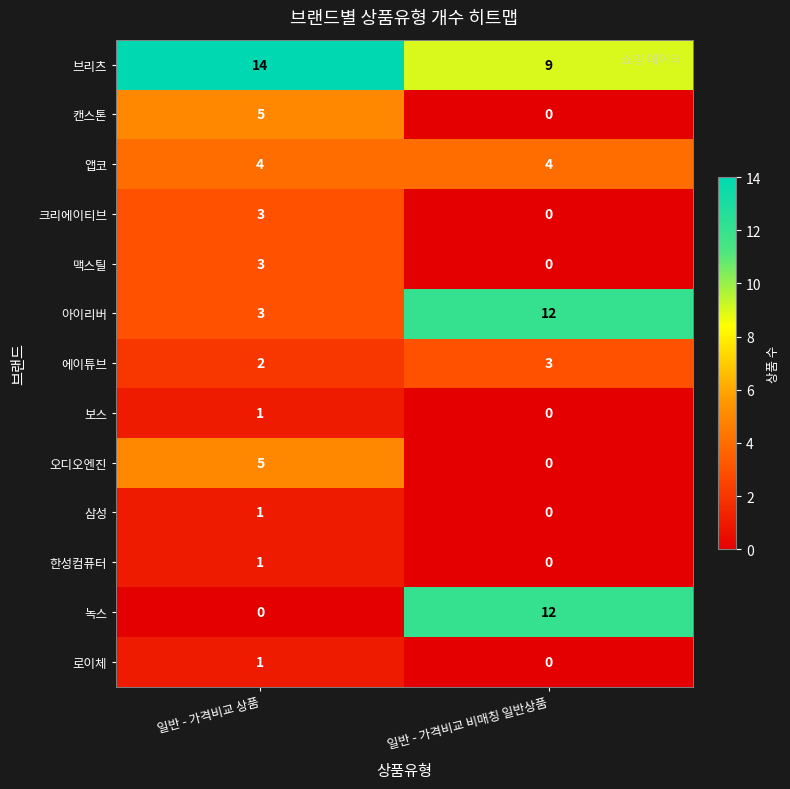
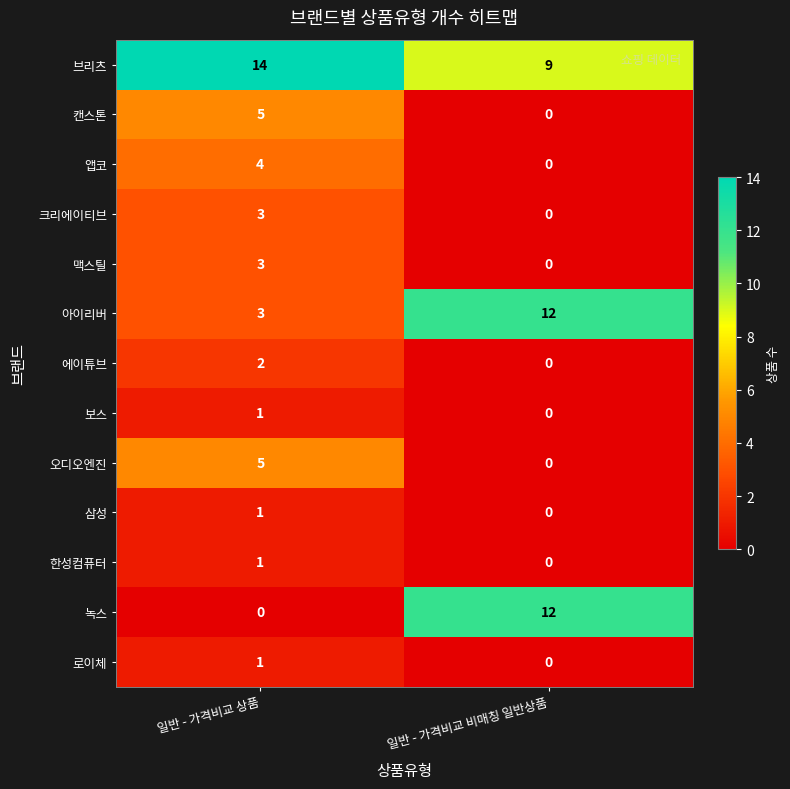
  {
    "브리츠": {
      "일반 - 가격비교 상품": 14
    },
    "캔스톤": {
      "일반 - 가격비교 상품": 5,
      "일반 - 가격비교 비매칭 일반상품": 0
    },
    "앱코": {
      "일반 - 가격비교 상품": 4,
-     "일반 - 가격비교 비매칭 일반상품": 4
+     "일반 - 가격비교 비매칭 일반상품": 0
    },
    "크리에이티브": {
      "일반 - 가격비교 상품": 3,
      "일반 - 가격비교 비매칭 일반상품": 0
    },
    "맥스틸": {
      "일반 - 가격비교 상품": 3,
      "일반 - 가격비교 비매칭 일반상품": 0
    },
    "아이리버": {
      "일반 - 가격비교 상품": 3,
      "일반 - 가격비교 비매칭 일반상품": 12
    },
    "에이튜브": {
      "일반 - 가격비교 상품": 2,
-     "일반 - 가격비교 비매칭 일반상품": 3
+     "일반 - 가격비교 비매칭 일반상품": 0
    },
    "보스": {
      "일반 - 가격비교 상품": 1,
      "일반 - 가격비교 비매칭 일반상품": 0
    },
    "오디오엔진": {
      "일반 - 가격비교 상품": 5,
      "일반 - 가격비교 비매칭 일반상품": 0
    },
    "삼성": {
      "일반 - 가격비교 상품": 1,
      "일반 - 가격비교 비매칭 일반상품": 0
    },
    "한성컴퓨터": {
      "일반 - 가격비교 상품": 1,
      "일반 - 가격비교 비매칭 일반상품": 0
    },
    "녹스": {
      "일반 - 가격비교 상품": 0,
      "일반 - 가격비교 비매칭 일반상품": 12
    },
    "로이체": {
      "일반 - 가격비교 상품": 1,
      "일반 - 가격비교 비매칭 일반상품": 0
    }
  }
